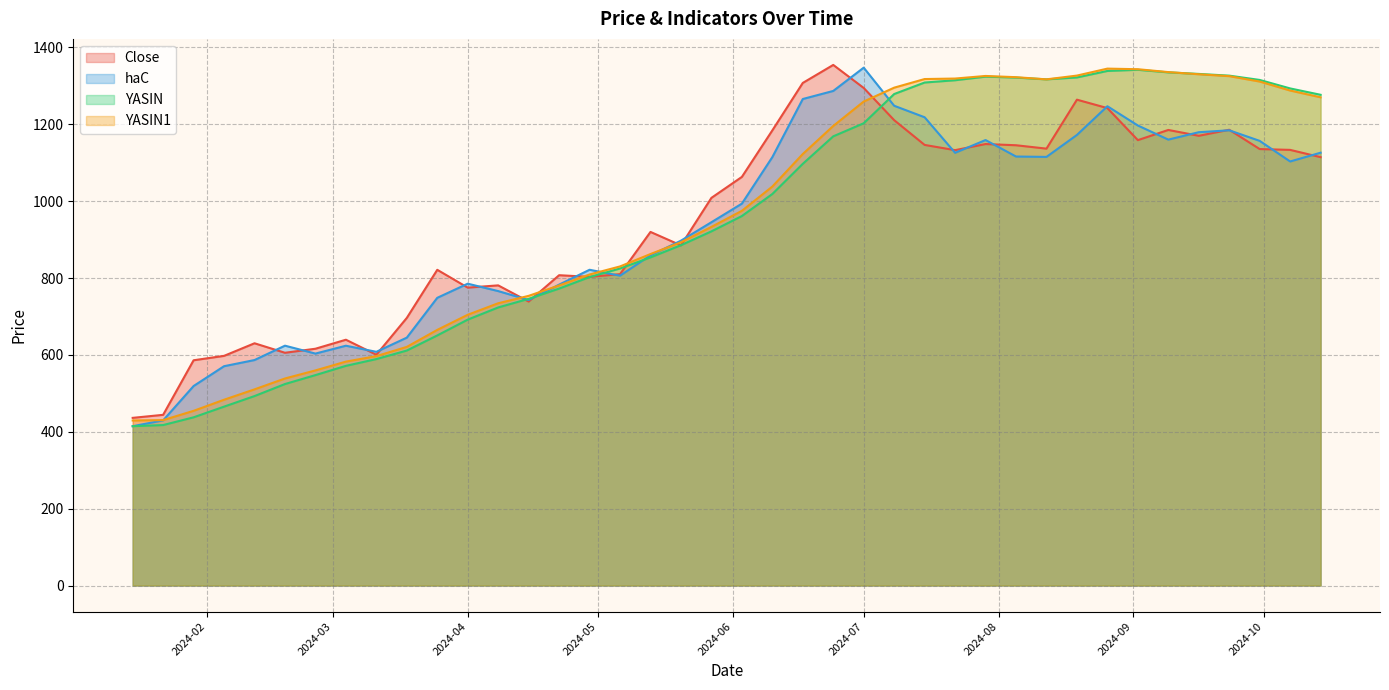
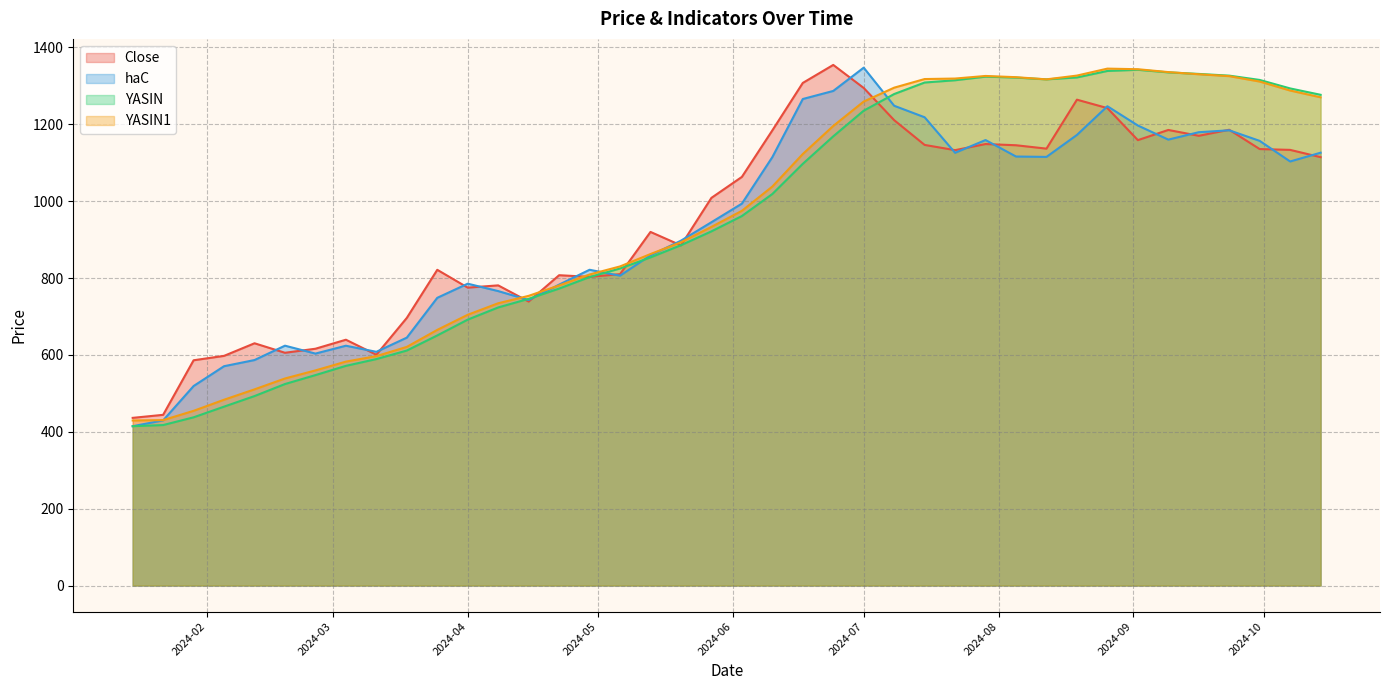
  {
    "haC": {
      "2024-04": 790,
      "2024-07": 1350
    },
    "YASIN": {
      "2024-04": 690,
-     "2024-07": 1200
+     "2024-07": 1240
    }
  }
